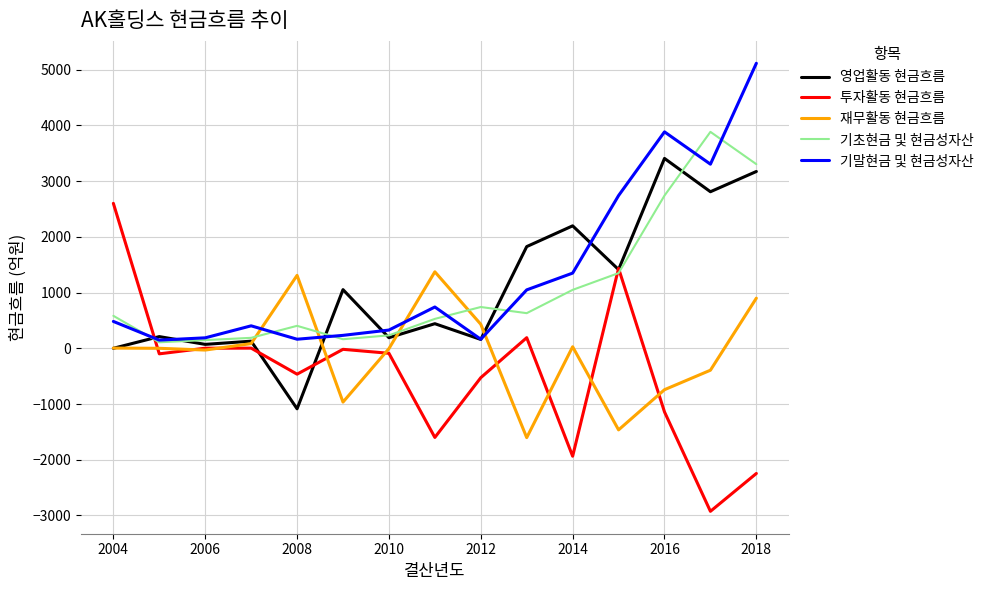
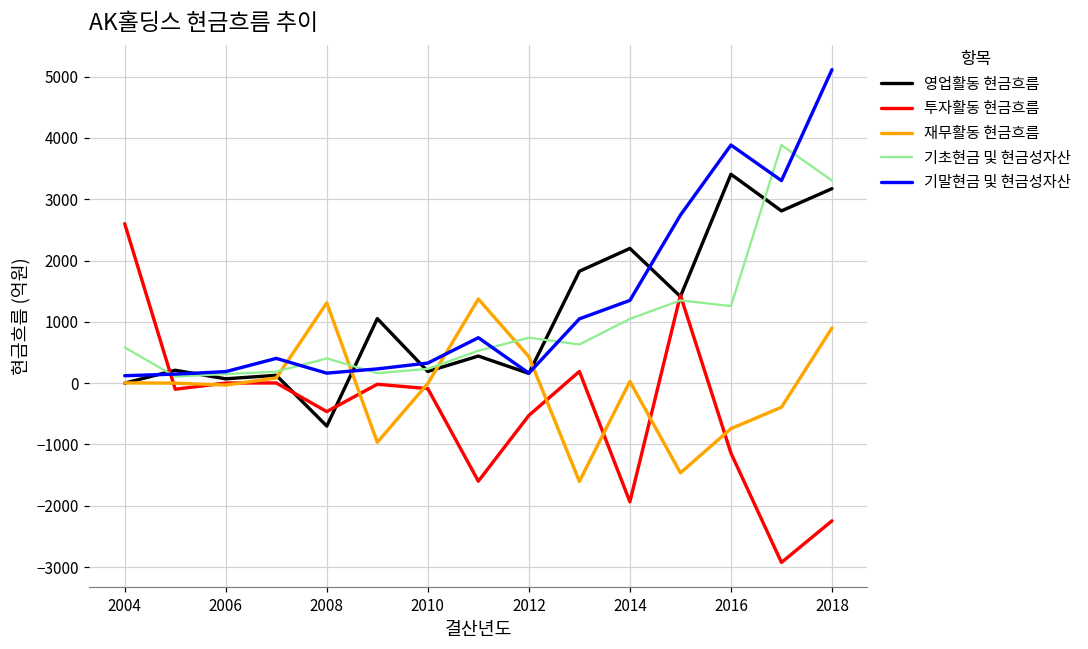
  {
    "영업활동 현금흐름": {
      "2006": 100,
-     "2008": -1100,
+     "2008": -700,
      "2014": 2200,
      "2016": 3400,
      "2018": 3200
    },
    "투자활동 현금흐름": {
      "2004": 2600,
      "2008": -500,
      "2010": -100,
      "2012": -500,
      "2014": -1900,
      "2016": -1100,
      "2018": -2200
    },
    "재무활동 현금흐름": {
      "2008": 1300,
      "2010": 0,
      "2012": 400,
      "2014": 0,
      "2016": -700,
      "2018": 900
    },
    "기초현금 및 현금성자산": {
      "2004": 600,
      "2008": 400,
      "2012": 700,
      "2014": 1000,
-     "2016": 2700,
+     "2016": 1300,
      "2018": 3300
    },
    "기말현금 및 현금성자산": {
-     "2004": 500,
+     "2004": 100,
      "2008": 200,
      "2010": 300,
      "2014": 1300,
      "2016": 3900,
      "2018": 5100
    }
  }
